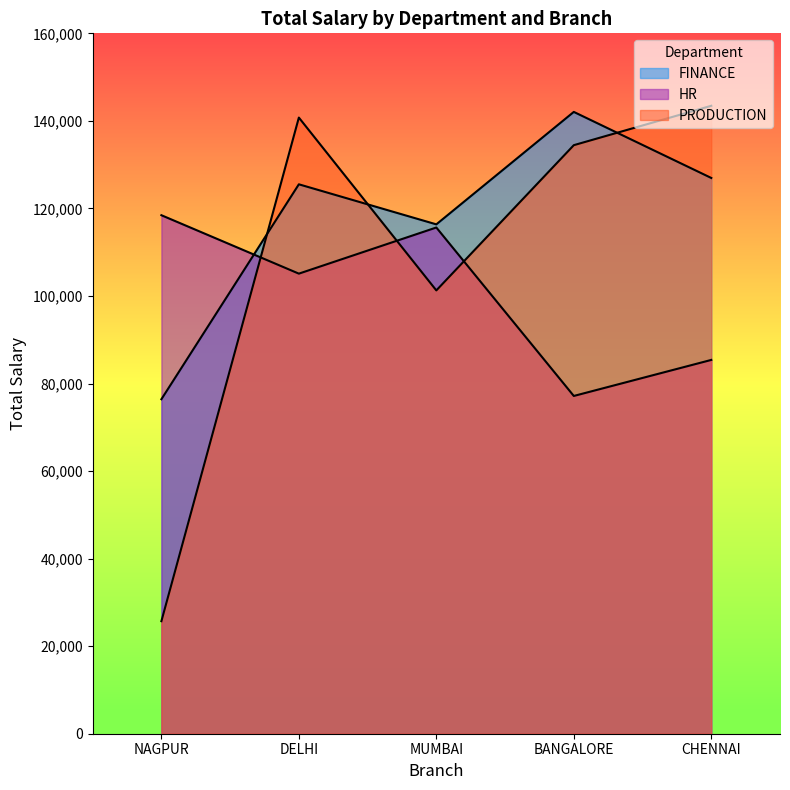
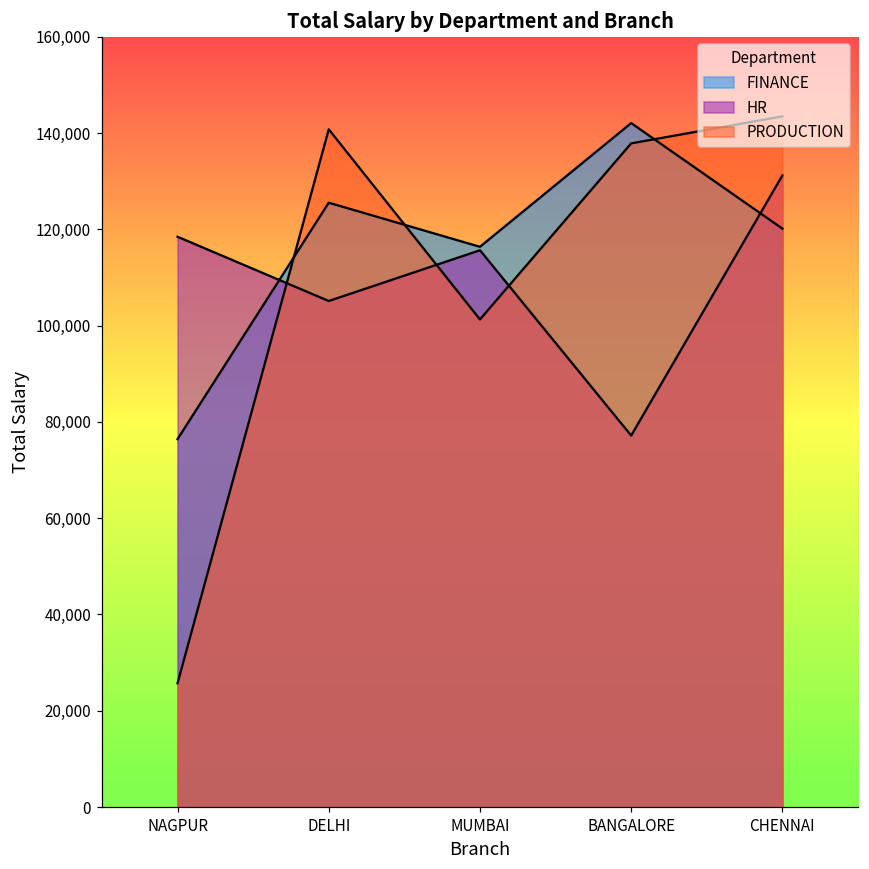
  {
    "FINANCE": {
      "NAGPUR": "76,000",
      "DELHI": "126,000",
      "MUMBAI": "116,000",
      "BANGALORE": "142,000",
-     "CHENNAI": "127,000"
+     "CHENNAI": "120,000"
    },
    "HR": {
      "NAGPUR": "118,000",
      "DELHI": "105,000",
      "MUMBAI": "116,000",
      "BANGALORE": "77,000",
-     "CHENNAI": "85,000"
+     "CHENNAI": "131,000"
    },
    "PRODUCTION": {
      "NAGPUR": "26,000",
      "DELHI": "141,000",
      "MUMBAI": "101,000",
-     "BANGALORE": "134,000"
+     "BANGALORE": "138,000"
    }
  }
